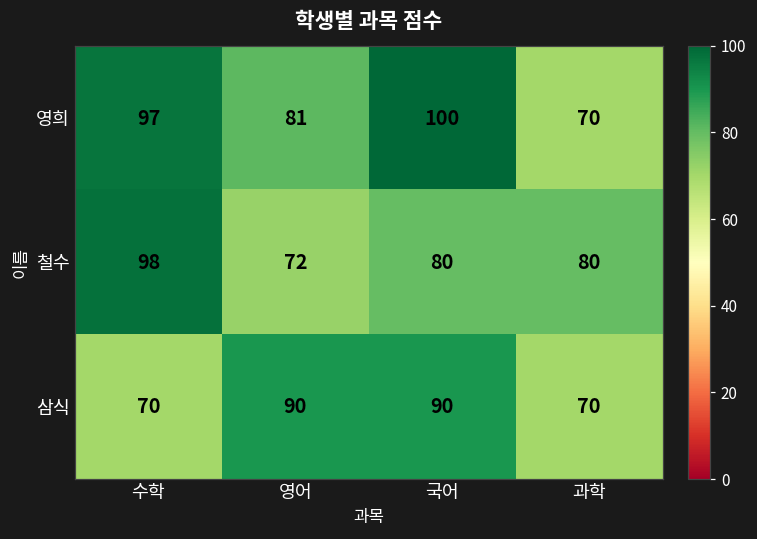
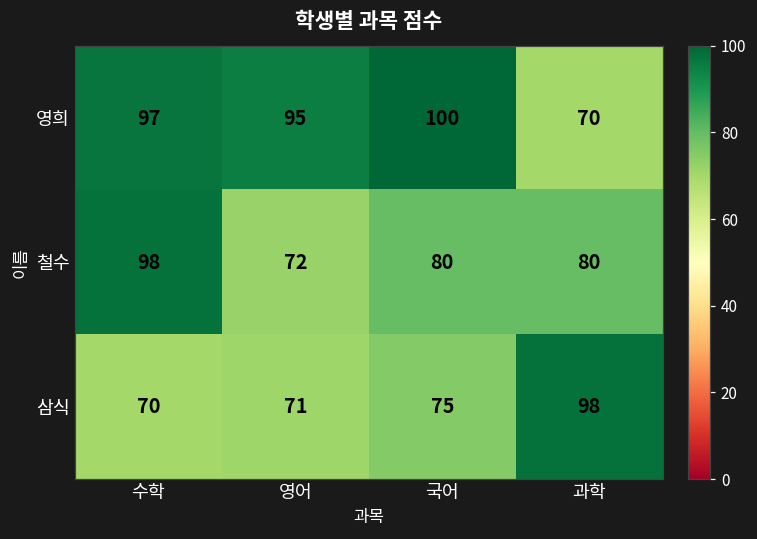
  {
    "영희": {
      "수학": 97,
-     "영어": 81,
+     "영어": 95,
      "국어": 100,
      "과학": 70
    },
    "철수": {
      "수학": 98,
      "영어": 72,
      "국어": 80,
      "과학": 80
    },
    "삼식": {
      "수학": 70,
-     "영어": 90,
-     "국어": 90,
-     "과학": 70
+     "영어": 71,
+     "국어": 75,
+     "과학": 98
    }
  }
